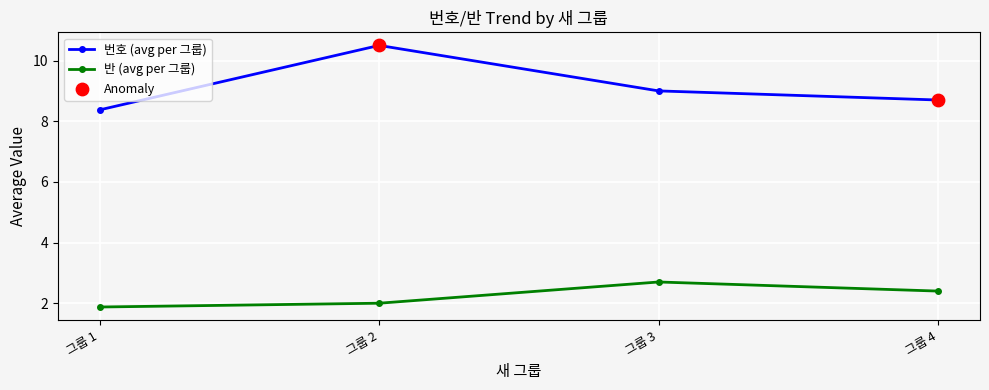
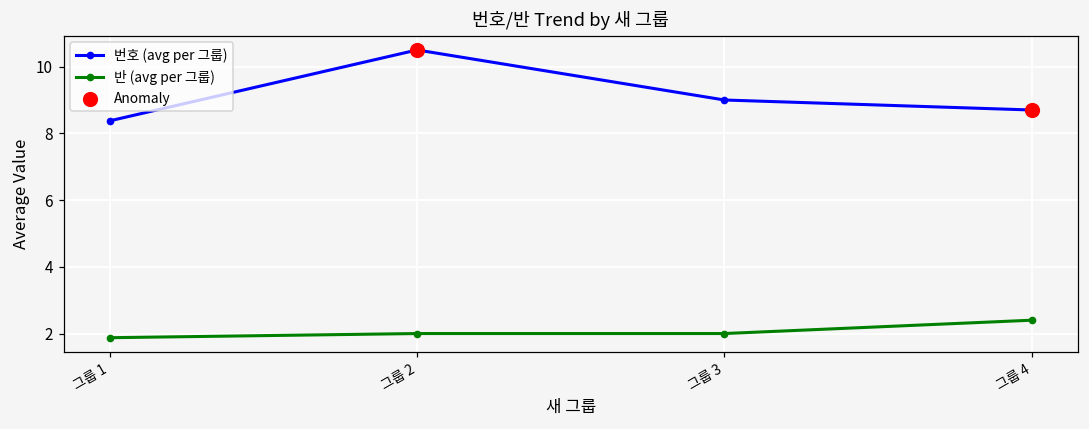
  {
    "번호 (avg per 그룹)": {
      "그룹 1": 8.4,
      "그룹 3": 9.0
    },
    "반 (avg per 그룹)": {
      "그룹 1": 1.9,
      "그룹 2": 2.0,
-     "그룹 3": 2.7,
+     "그룹 3": 2.0,
      "그룹 4": 2.4
    }
  }
